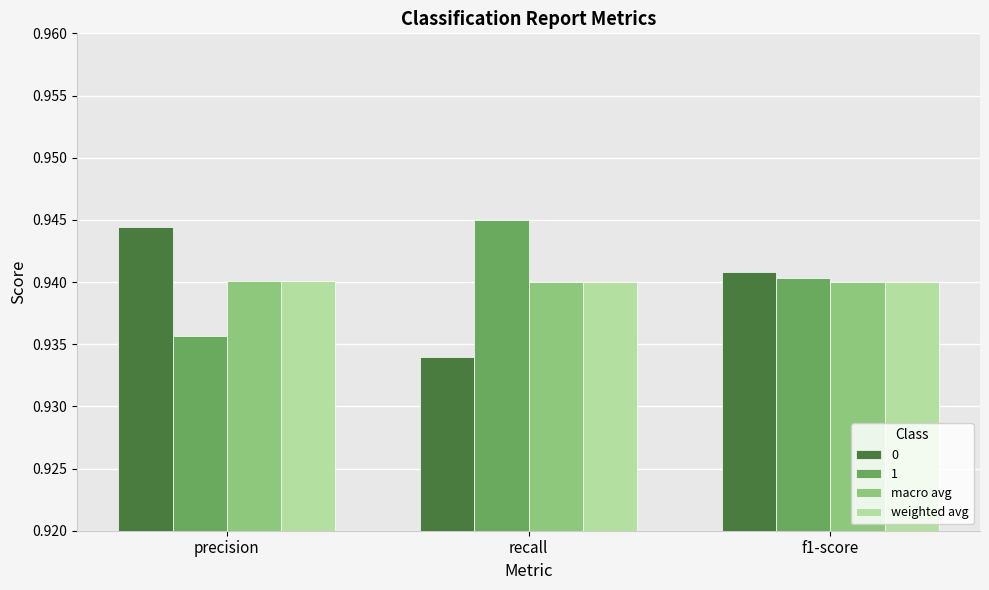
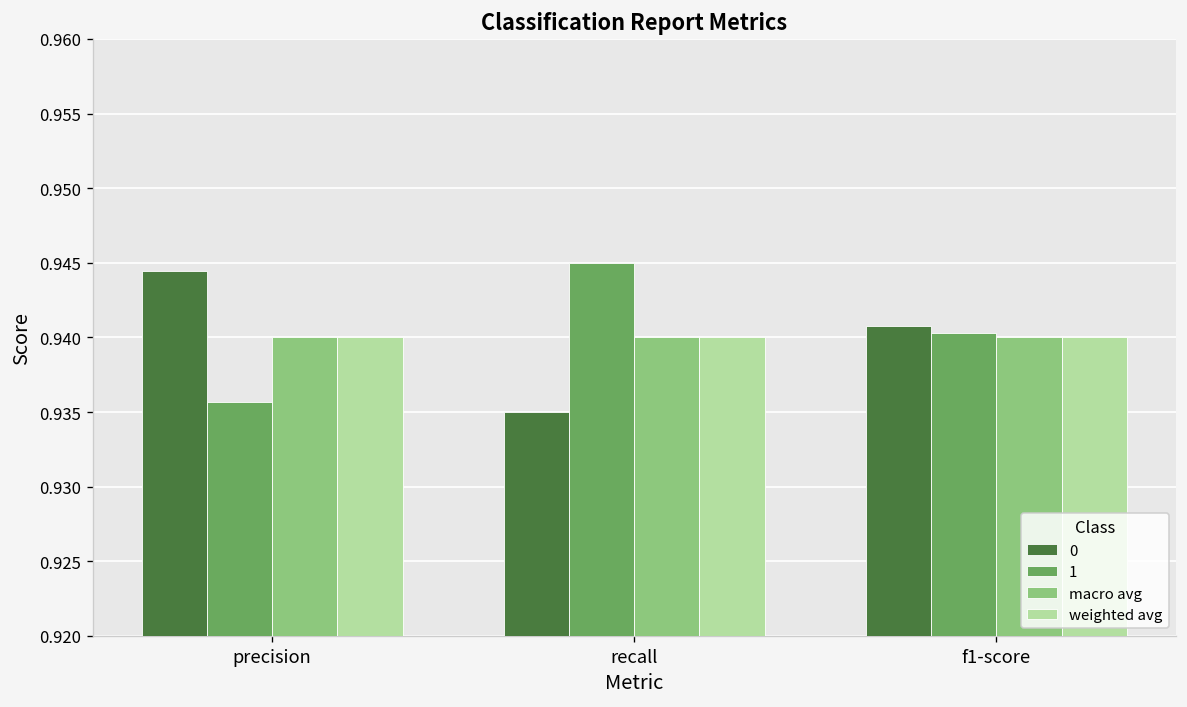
  {
    "0": {
      "precision": 0.9444,
-     "recall": 0.934,
+     "recall": 0.935,
      "f1-score": 0.9408
    }
  }
